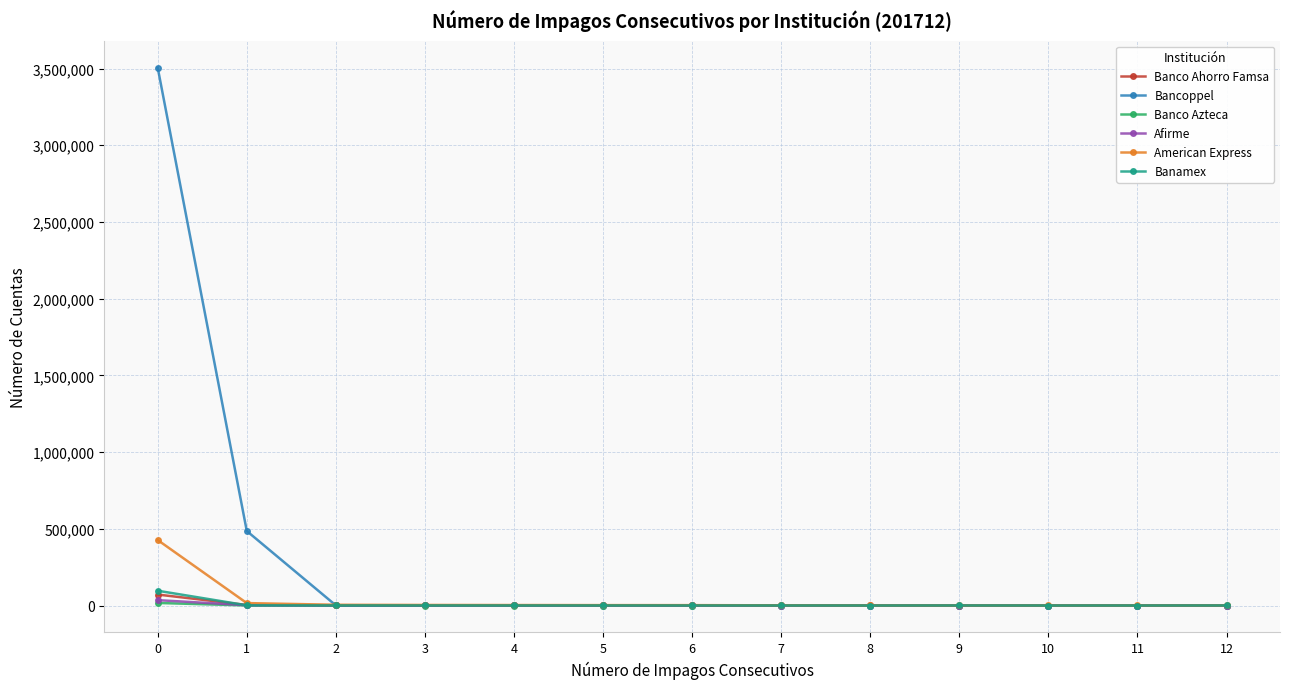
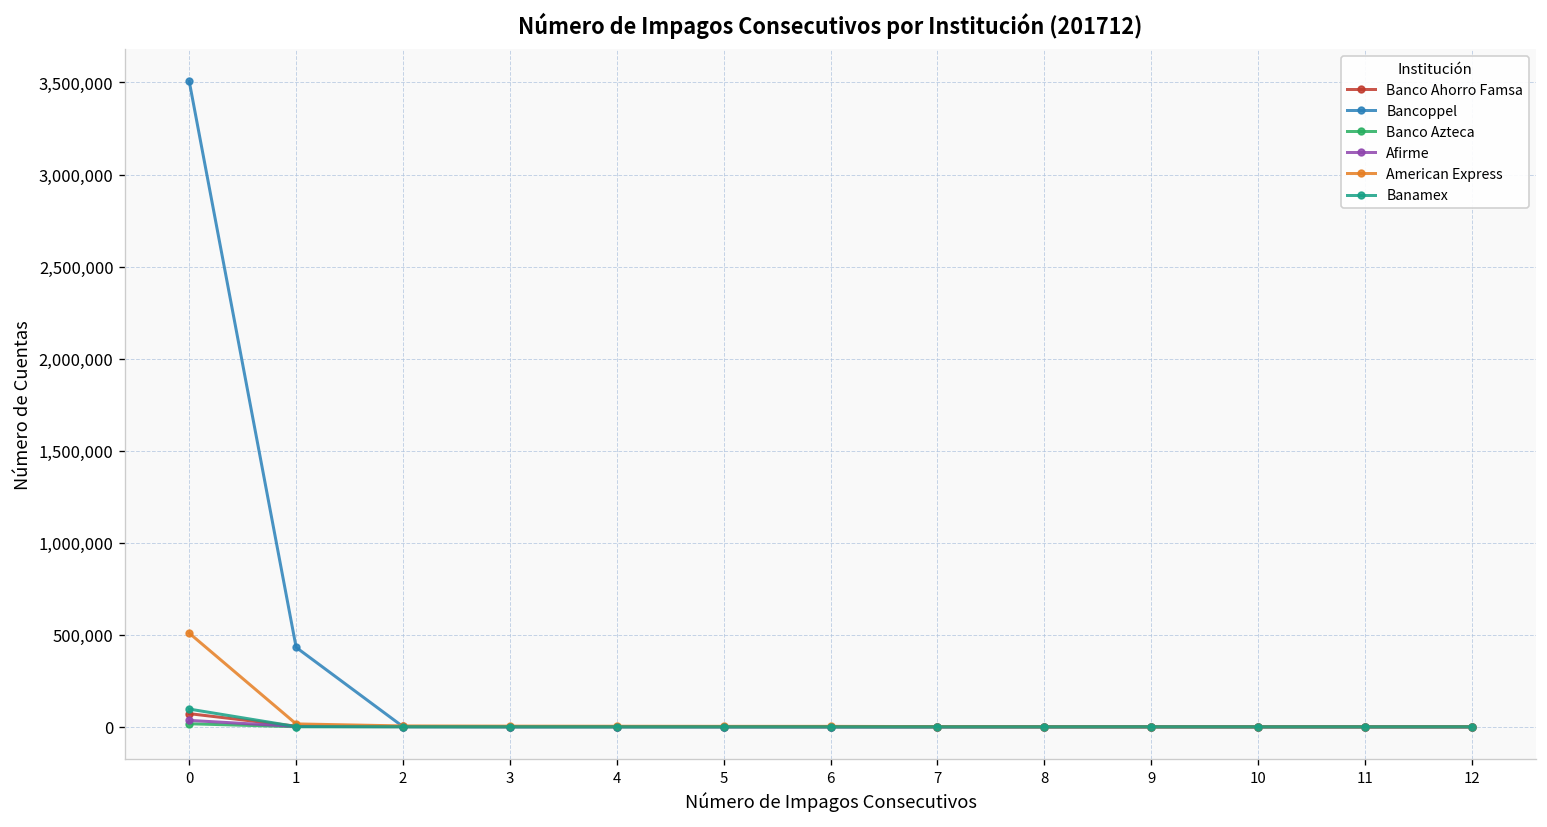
  {
    "Banco Ahorro Famsa": {
      "0": "70,000"
    },
    "Bancoppel": {
      "0": "3,510,000",
-     "1": "490,000"
+     "1": "430,000"
    },
    "Afirme": {
      "0": "30,000"
    },
    "American Express": {
-     "0": "430,000"
+     "0": "510,000"
    }
  }
